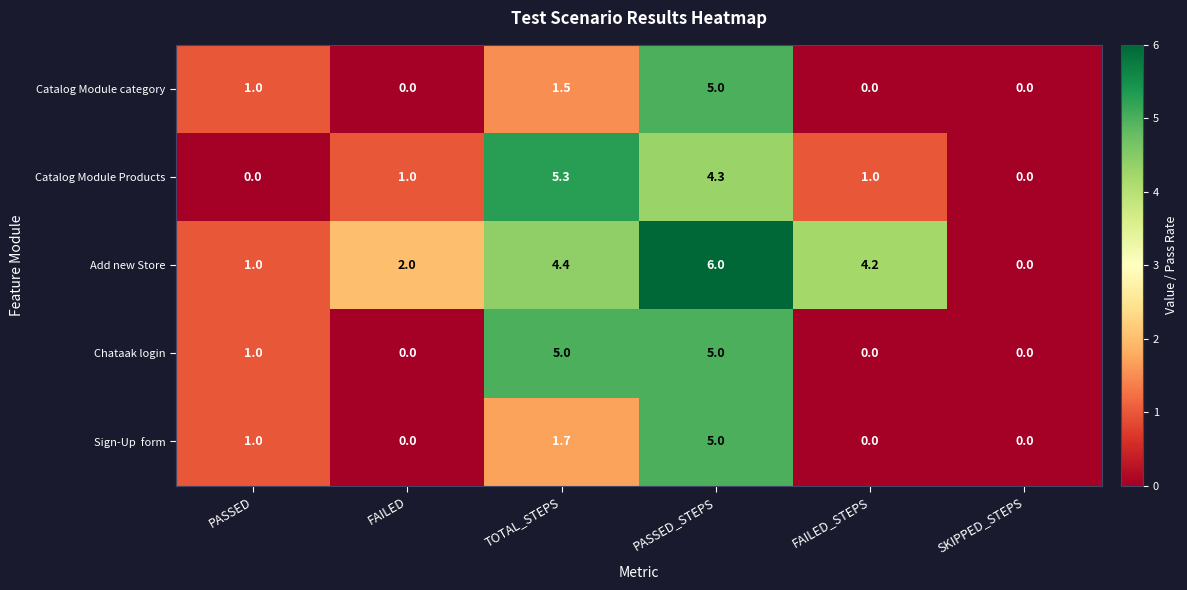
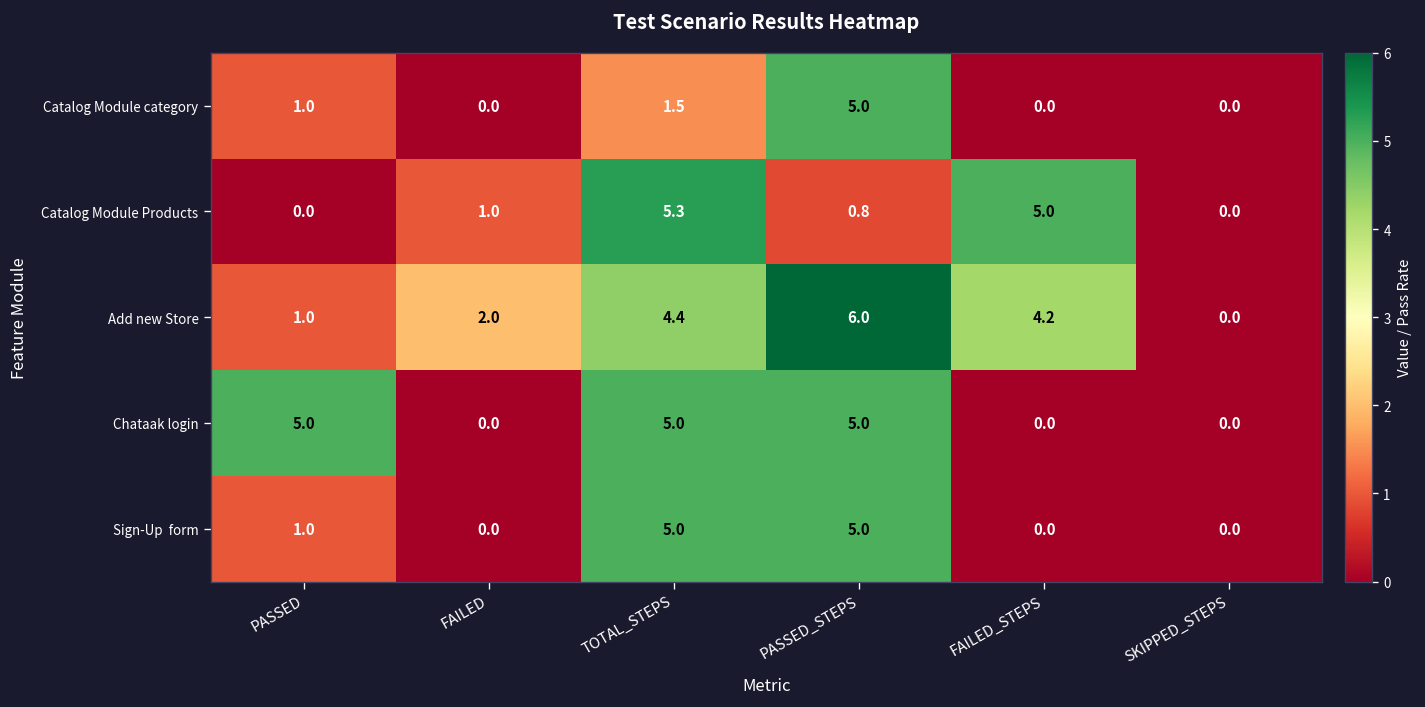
  {
    "Catalog Module category": {
      "PASSED": 1.0,
      "FAILED": 0.0,
      "TOTAL_STEPS": 1.5,
      "PASSED_STEPS": 5.0,
      "FAILED_STEPS": 0.0,
      "SKIPPED_STEPS": 0.0
    },
    "Catalog Module Products": {
      "PASSED": 0.0,
      "FAILED": 1.0,
      "TOTAL_STEPS": 5.3,
-     "PASSED_STEPS": 4.3,
-     "FAILED_STEPS": 1.0,
+     "PASSED_STEPS": 0.8,
+     "FAILED_STEPS": 5.0,
      "SKIPPED_STEPS": 0.0
    },
    "Add new Store": {
      "PASSED": 1.0,
      "FAILED": 2.0,
      "TOTAL_STEPS": 4.4,
      "PASSED_STEPS": 6.0,
      "FAILED_STEPS": 4.2,
      "SKIPPED_STEPS": 0.0
    },
    "Chataak login": {
-     "PASSED": 1.0,
+     "PASSED": 5.0,
      "FAILED": 0.0,
      "TOTAL_STEPS": 5.0,
      "PASSED_STEPS": 5.0,
      "FAILED_STEPS": 0.0,
      "SKIPPED_STEPS": 0.0
    },
    "Sign-Up form": {
      "PASSED": 1.0,
      "FAILED": 0.0,
-     "TOTAL_STEPS": 1.7,
+     "TOTAL_STEPS": 5.0,
      "PASSED_STEPS": 5.0,
      "FAILED_STEPS": 0.0,
      "SKIPPED_STEPS": 0.0
    }
  }
